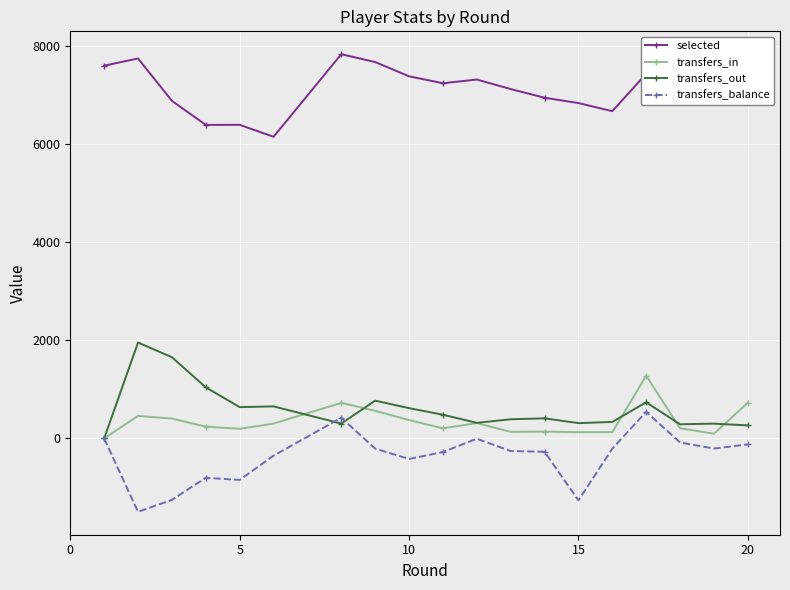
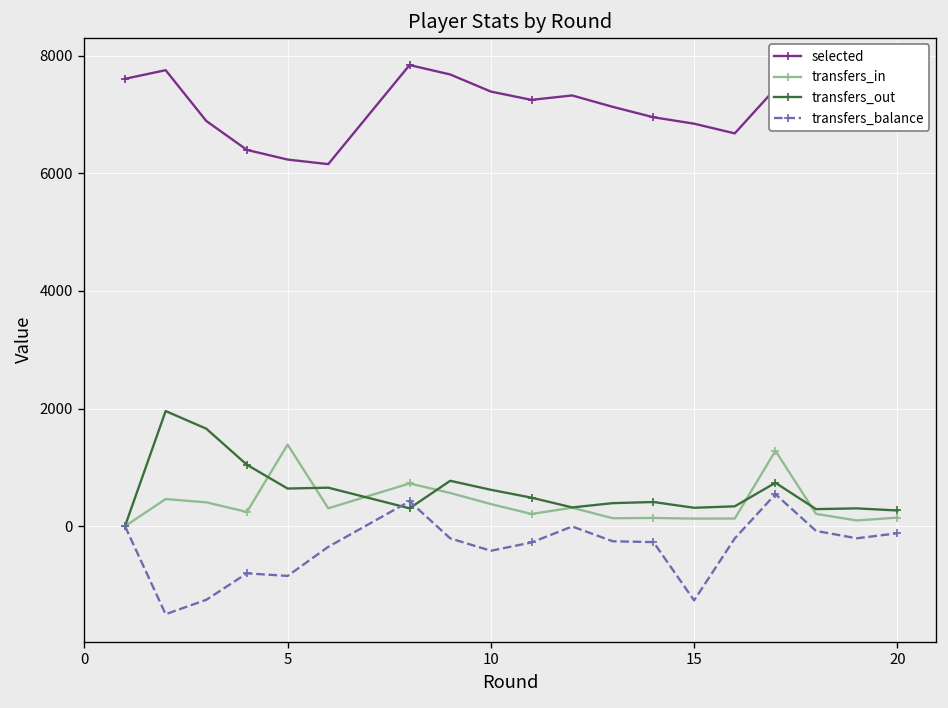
  {
    "selected": {
-     "5": 6400,
+     "5": 6200,
      "10": 7400,
      "15": 6800
    },
    "transfers_in": {
-     "5": 200,
+     "5": 1400,
      "10": 400,
      "15": 100,
-     "20": 700
+     "20": 100
    },
    "transfers_out": {
      "5": 600,
      "10": 600,
      "15": 300,
      "20": 300
    },
    "transfers_balance": {
      "5": -800,
      "10": -400,
      "15": -1300,
      "20": -100
    }
  }
